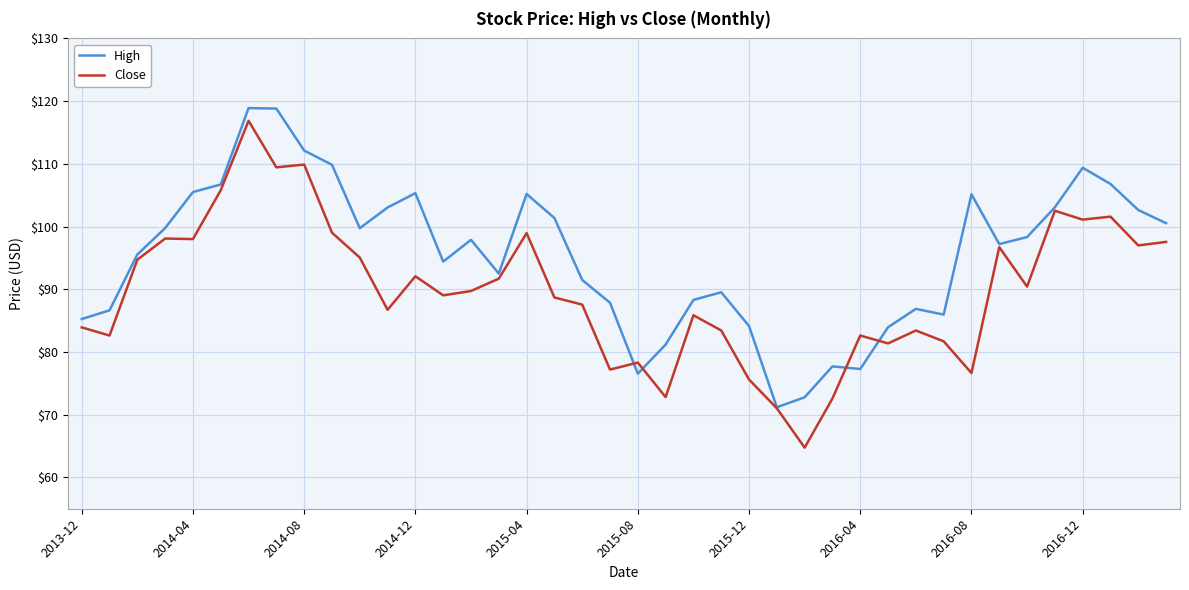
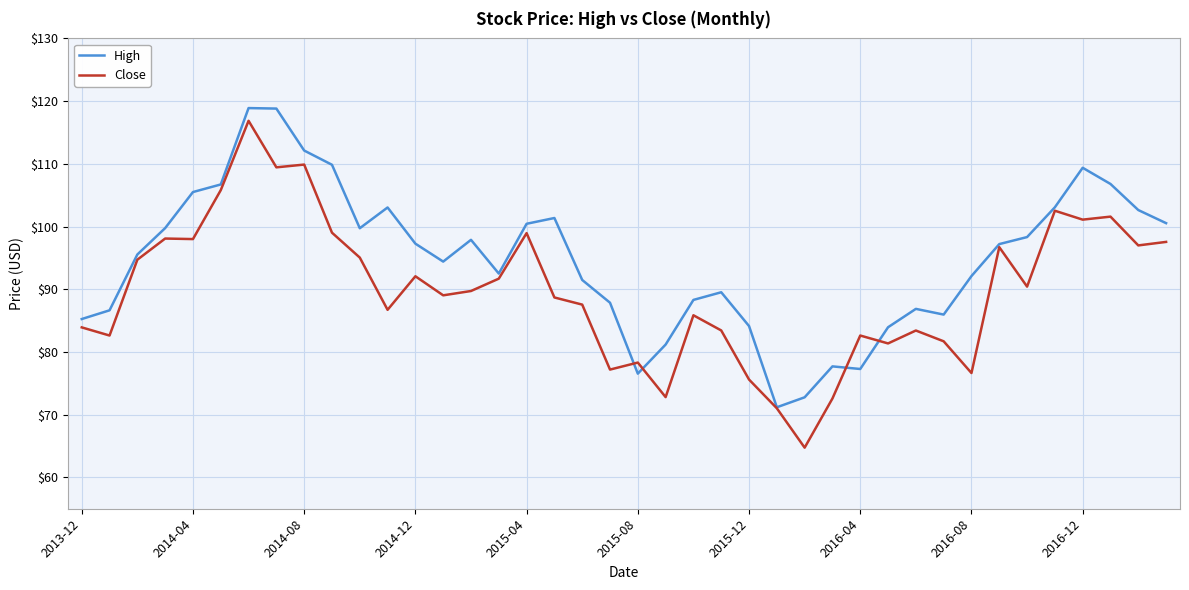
  {
    "High": {
      "2013-12": "$85",
      "2014-04": "$106",
      "2014-08": "$112",
-     "2014-12": "$105",
-     "2015-04": "$105",
+     "2014-12": "$97",
+     "2015-04": "$100",
      "2015-08": "$77",
      "2015-12": "$84",
      "2016-04": "$77",
-     "2016-08": "$105",
+     "2016-08": "$92",
      "2016-12": "$109"
    },
    "Close": {
      "2013-12": "$84",
      "2014-04": "$98",
      "2014-08": "$110",
      "2014-12": "$92",
      "2015-04": "$99",
      "2015-08": "$78",
      "2015-12": "$76",
      "2016-04": "$83",
      "2016-08": "$77",
      "2016-12": "$101"
    }
  }
